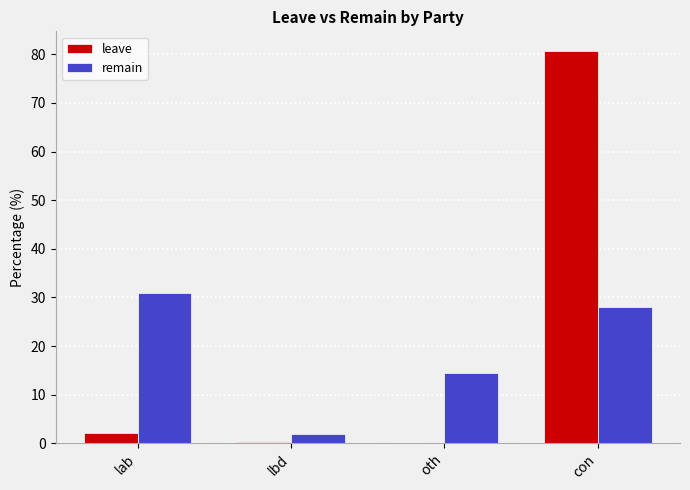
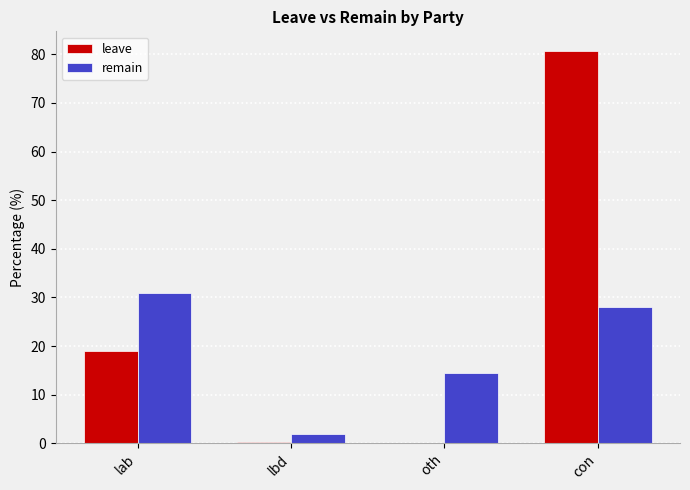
  {
    "leave": {
-     "lab": 2,
+     "lab": 19,
      "con": 81
    },
    "remain": {
      "lab": 31,
      "lbd": 2,
      "oth": 15,
      "con": 28
    }
  }
